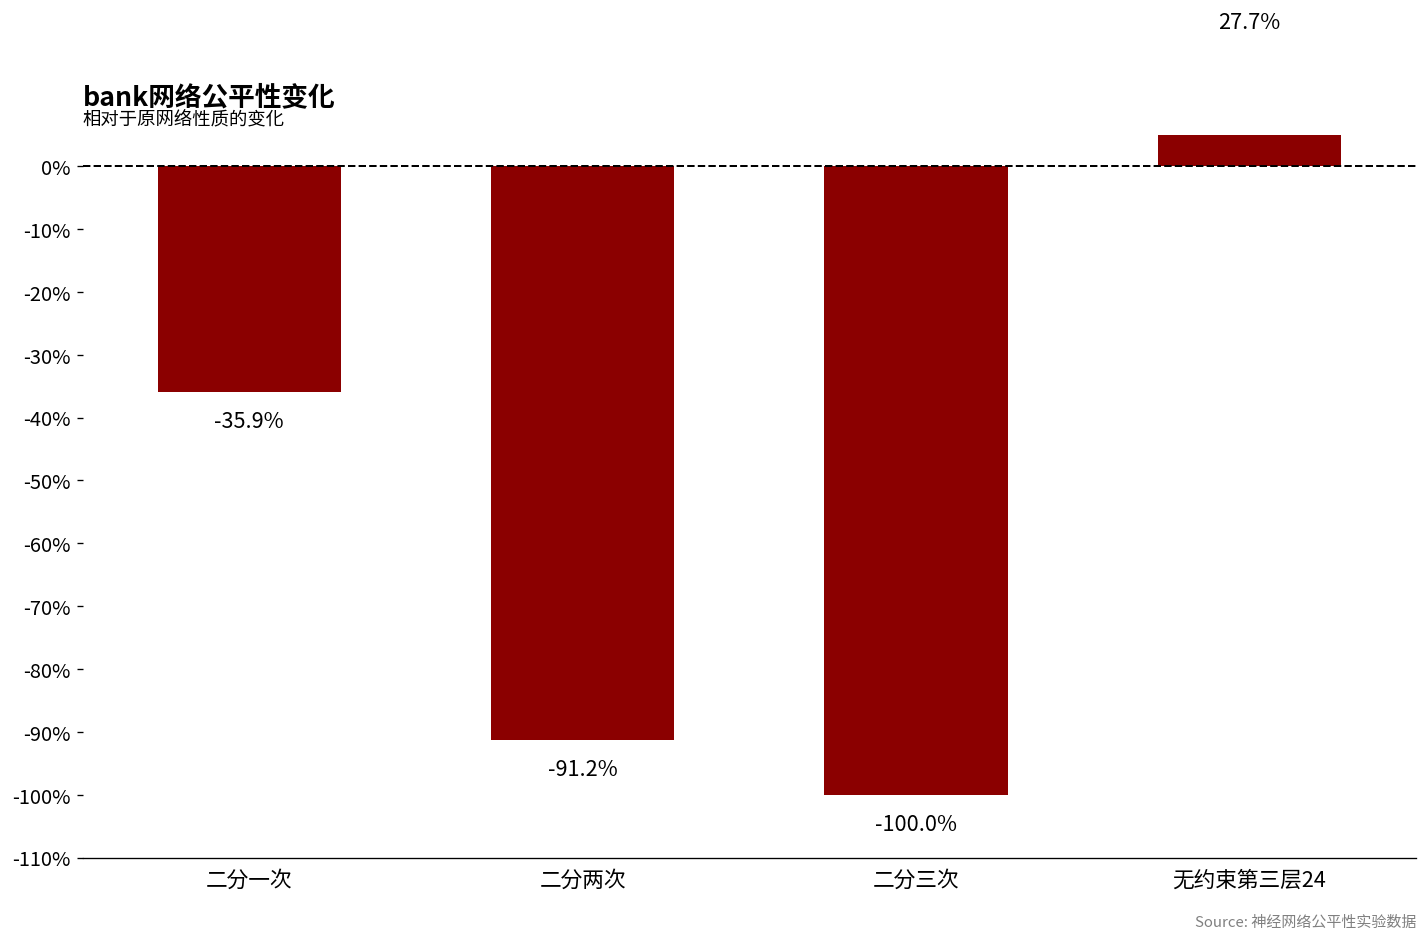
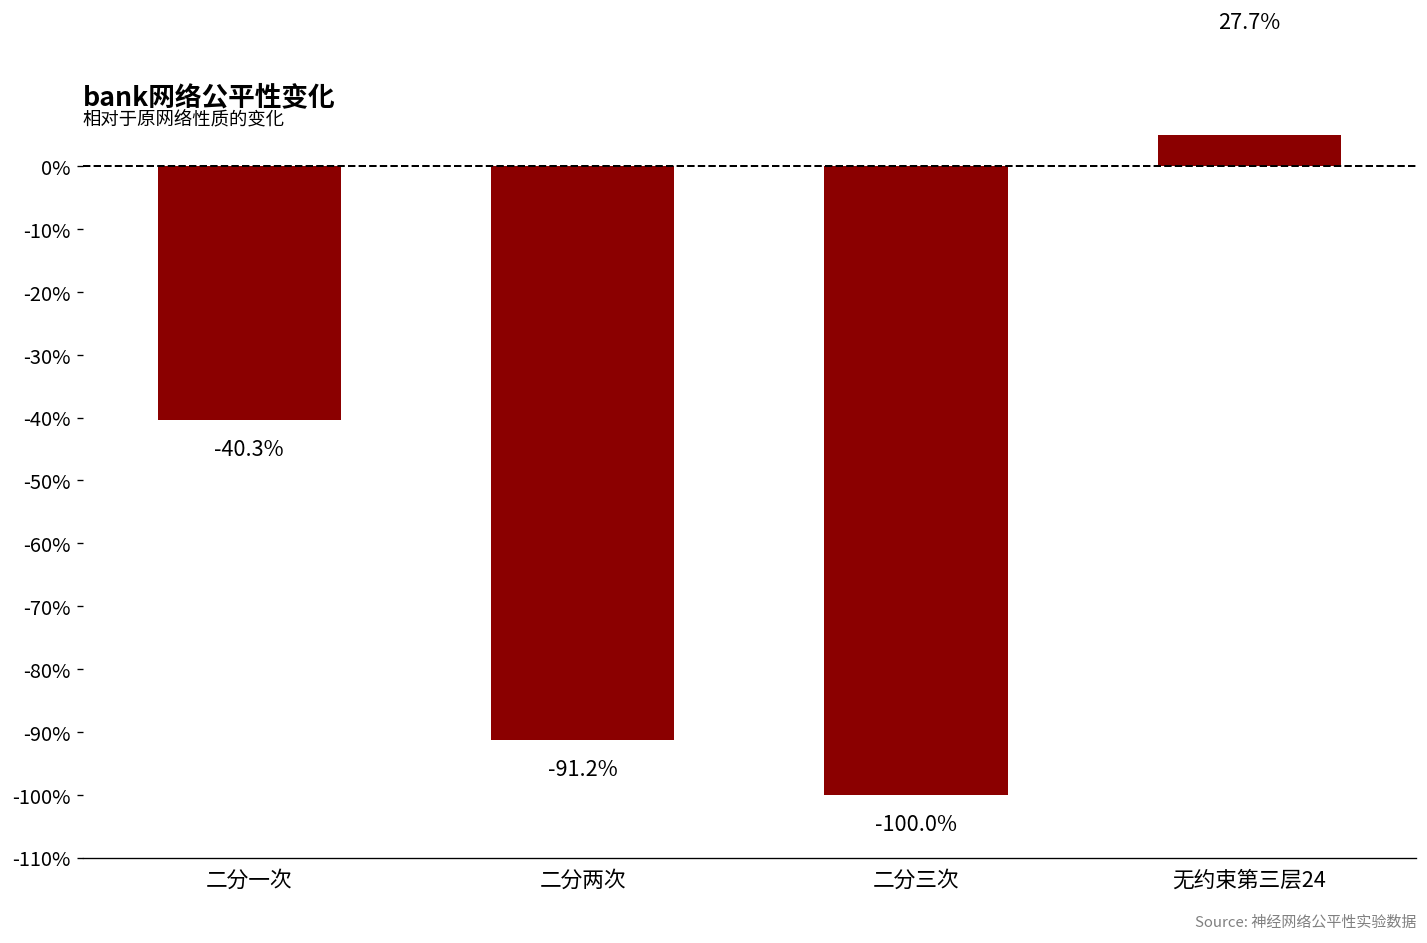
  {
-   "二分一次": "-35.9%",
+   "二分一次": "-40.3%",
    "二分两次": "-91.2%",
    "二分三次": "-100.0%"
  }
